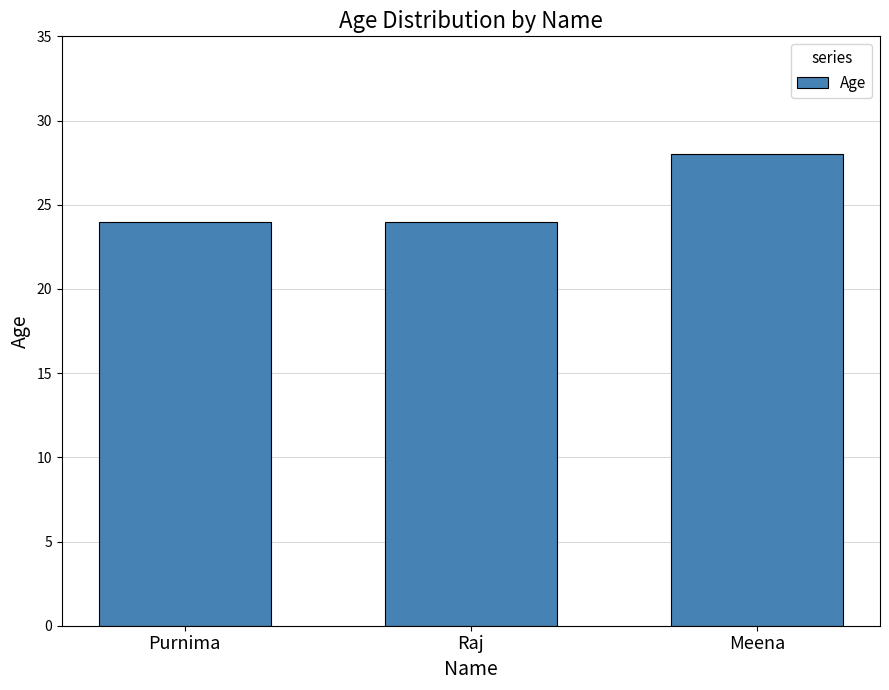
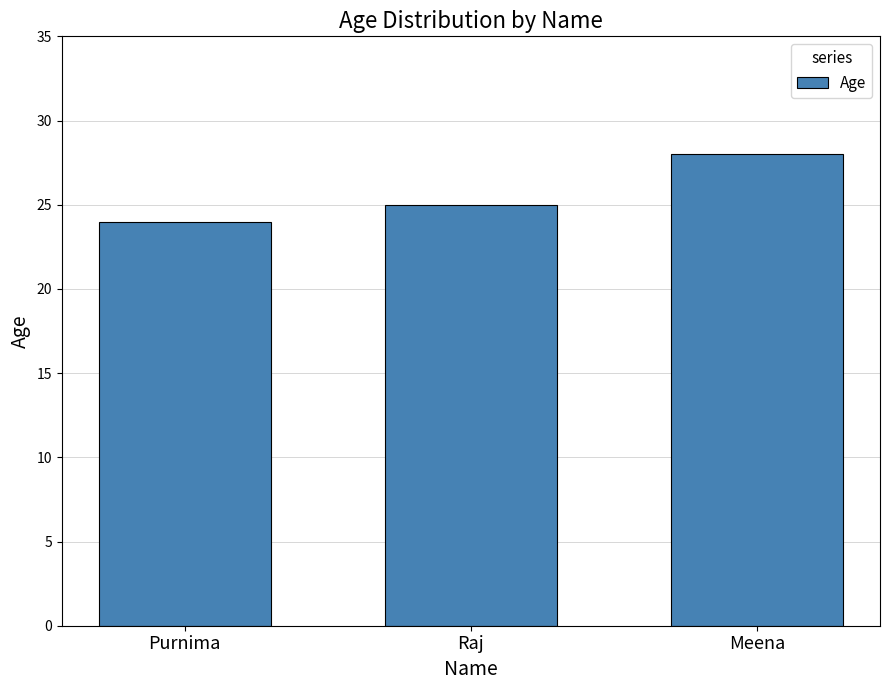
  {
    "Purnima": 24,
-   "Raj": 24,
+   "Raj": 25,
    "Meena": 28
  }
